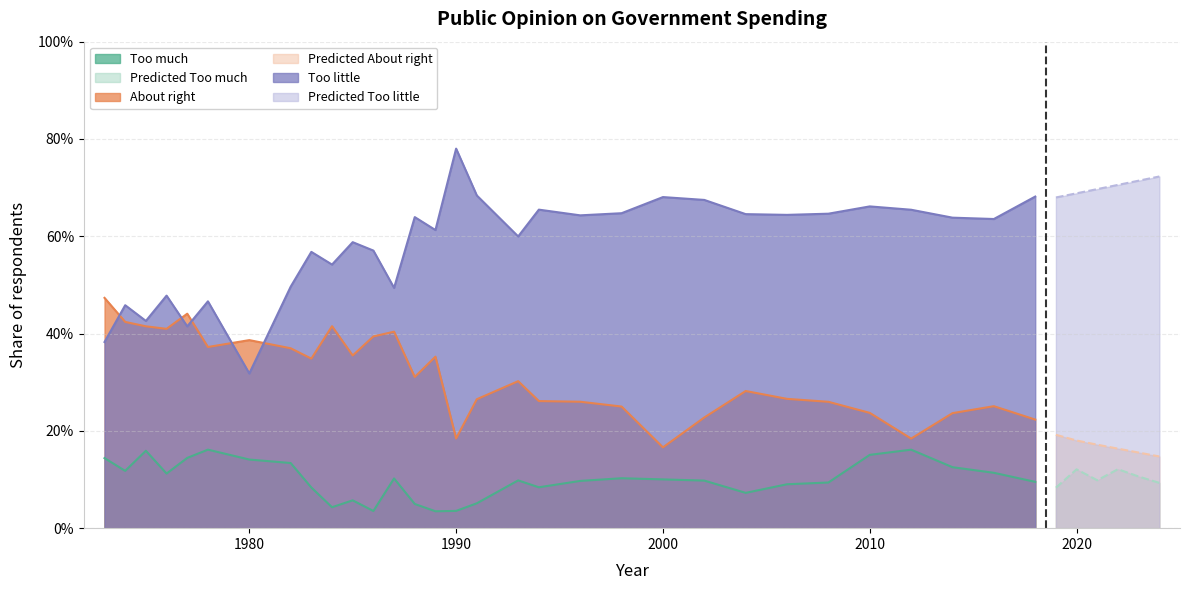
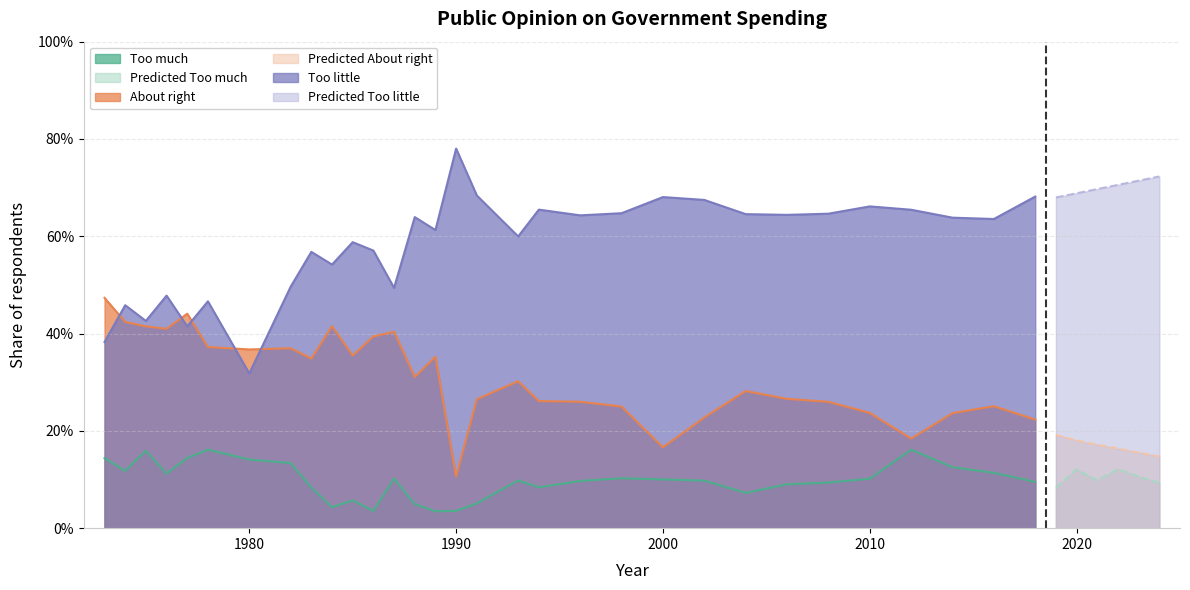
  {
    "Too much": {
      "1980": "14%",
      "1990": "4%",
      "2000": "10%",
-     "2010": "15%"
+     "2010": "10%"
    },
    "About right": {
-     "1980": "39%",
-     "1990": "18%",
+     "1980": "37%",
+     "1990": "11%",
      "2000": "17%",
      "2010": "24%"
    },
    "Predicted About right": {
      "2020": "18%"
    },
    "Too little": {
      "1980": "32%",
      "1990": "78%",
      "2000": "68%",
      "2010": "66%"
    }
  }
